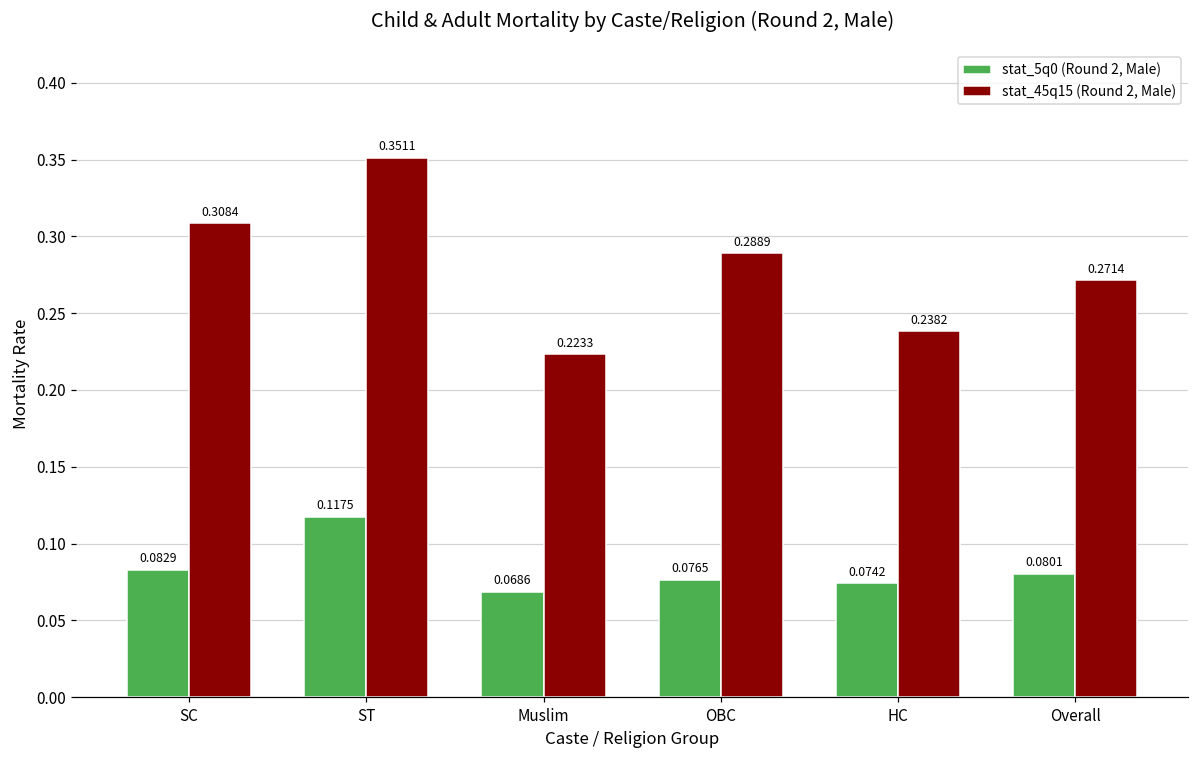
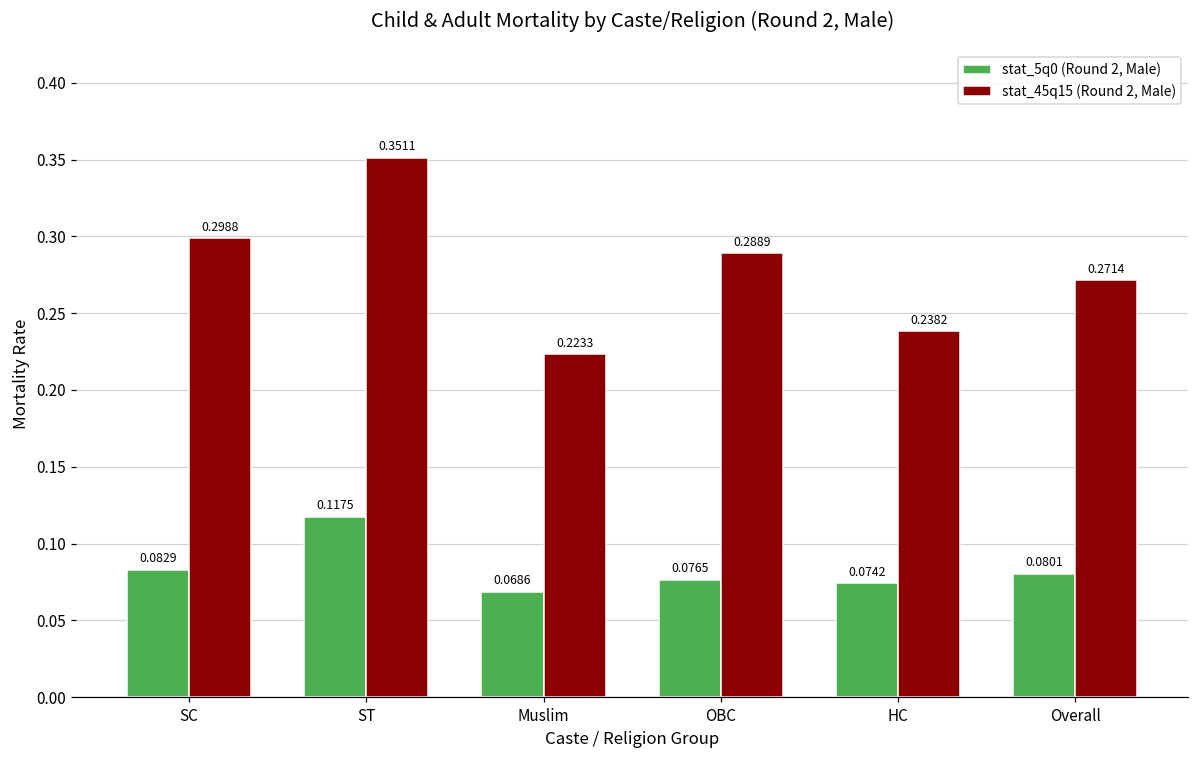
  {
    "stat_5q0 (Round 2, Male)": {
      "SC": 0.0829,
      "ST": 0.1175,
      "Muslim": 0.0686,
      "OBC": 0.0765,
      "HC": 0.0742,
      "Overall": 0.0801
    },
    "stat_45q15 (Round 2, Male)": {
-     "SC": 0.3084,
+     "SC": 0.2988,
      "ST": 0.3511,
      "Muslim": 0.2233,
      "OBC": 0.2889,
      "HC": 0.2382,
      "Overall": 0.2714
    }
  }
